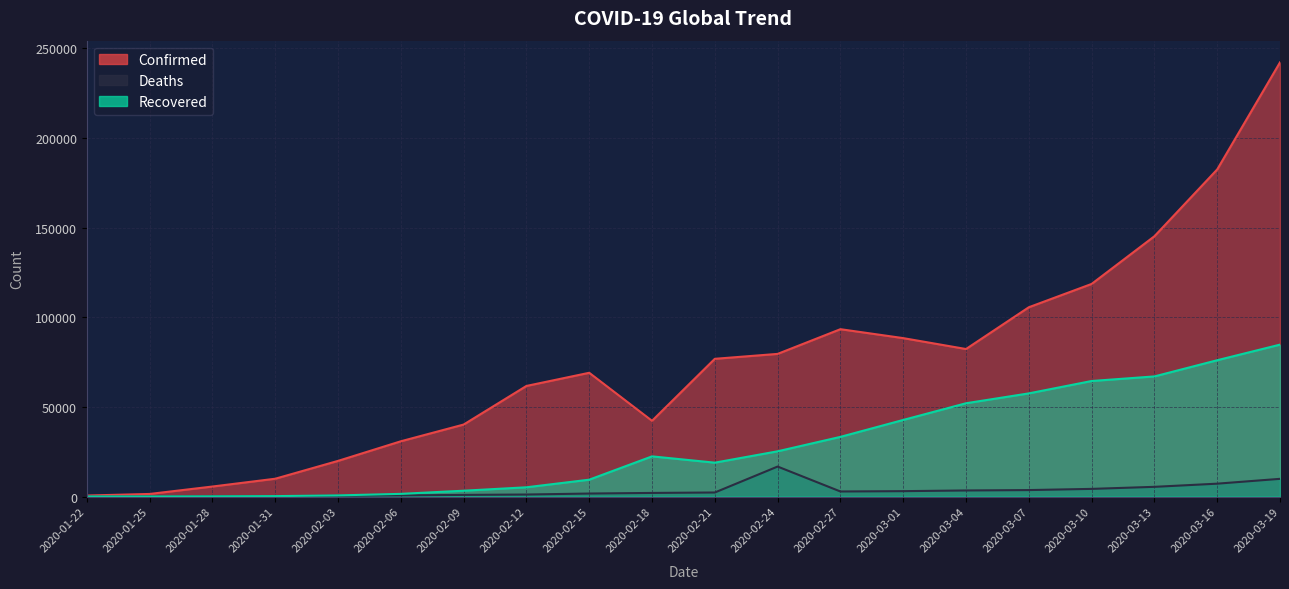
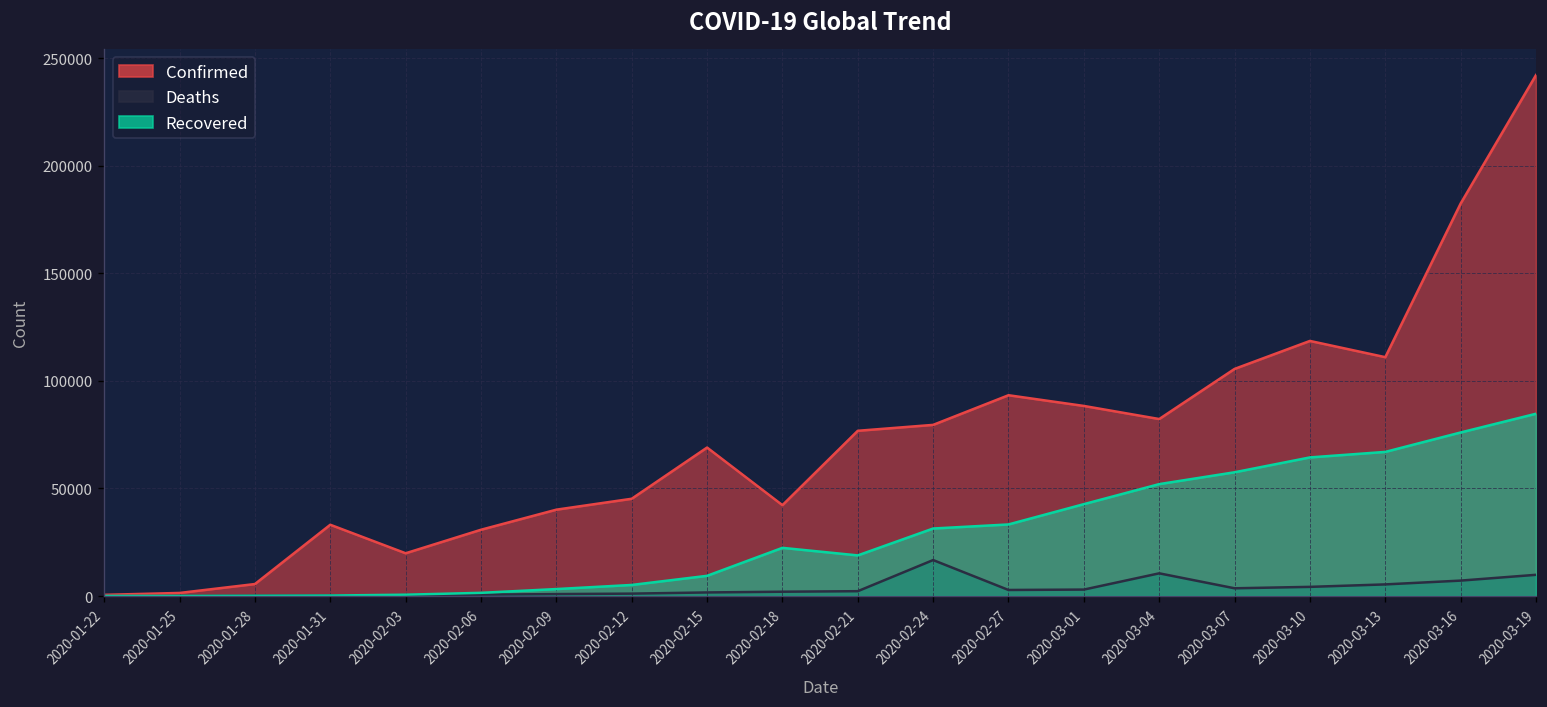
  {
    "Confirmed": {
      "2020-01-28": 6000,
-     "2020-01-31": 10000,
+     "2020-01-31": 33000,
      "2020-02-03": 20000,
      "2020-02-06": 31000,
      "2020-02-09": 40000,
-     "2020-02-12": 62000,
+     "2020-02-12": 45000,
      "2020-02-15": 69000,
      "2020-02-18": 42000,
      "2020-02-21": 77000,
      "2020-02-24": 80000,
      "2020-02-27": 93000,
      "2020-03-01": 88000,
      "2020-03-04": 82000,
      "2020-03-07": 106000,
      "2020-03-10": 119000,
-     "2020-03-13": 145000,
+     "2020-03-13": 111000,
      "2020-03-16": 182000,
      "2020-03-19": 242000
    },
    "Deaths": {
      "2020-02-09": 1000,
      "2020-02-12": 1000,
      "2020-02-15": 2000,
      "2020-02-18": 2000,
      "2020-02-21": 2000,
      "2020-02-24": 17000,
      "2020-02-27": 3000,
      "2020-03-01": 3000,
-     "2020-03-04": 3000,
+     "2020-03-04": 11000,
      "2020-03-07": 4000,
      "2020-03-10": 4000,
      "2020-03-13": 5000,
      "2020-03-16": 7000,
      "2020-03-19": 10000
    },
    "Recovered": {
      "2020-02-09": 3000,
      "2020-02-12": 5000,
      "2020-02-15": 9000,
      "2020-02-18": 22000,
      "2020-02-21": 19000,
-     "2020-02-24": 25000,
+     "2020-02-24": 31000,
      "2020-02-27": 33000,
      "2020-03-01": 43000,
      "2020-03-04": 52000,
      "2020-03-07": 58000,
      "2020-03-10": 64000,
      "2020-03-13": 67000,
      "2020-03-16": 76000,
      "2020-03-19": 85000
    }
  }
